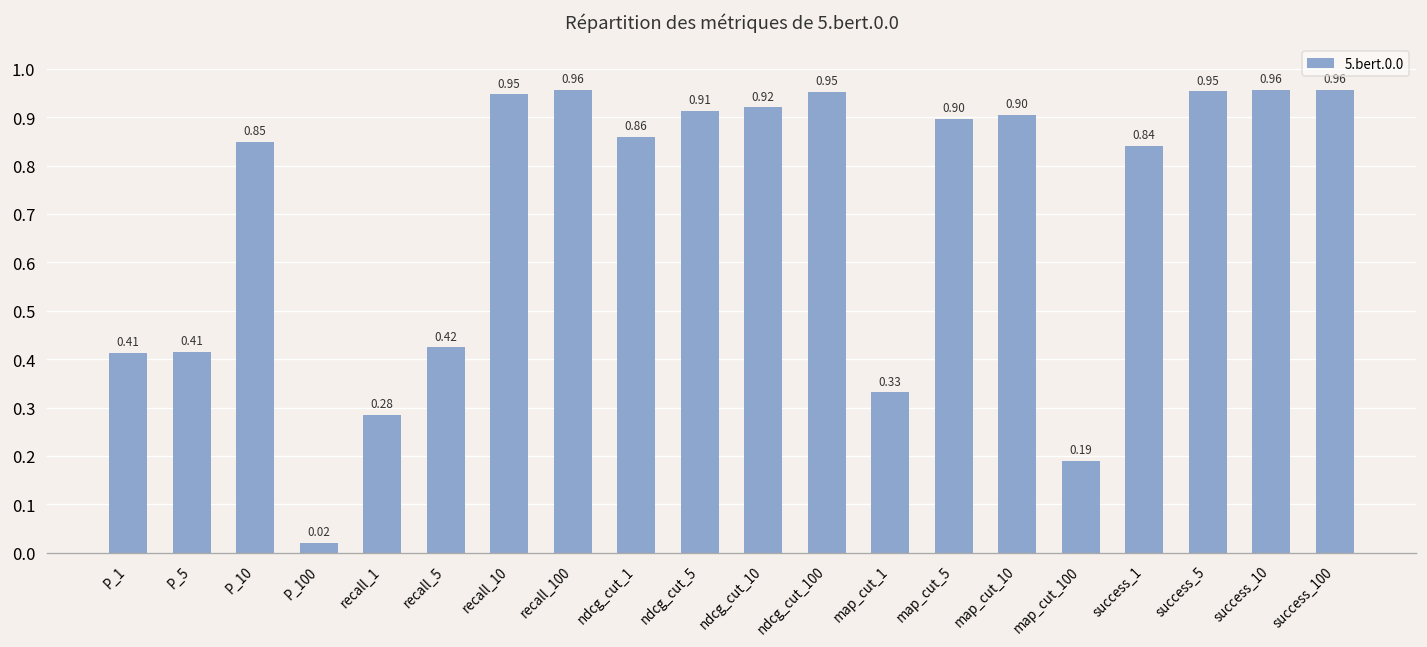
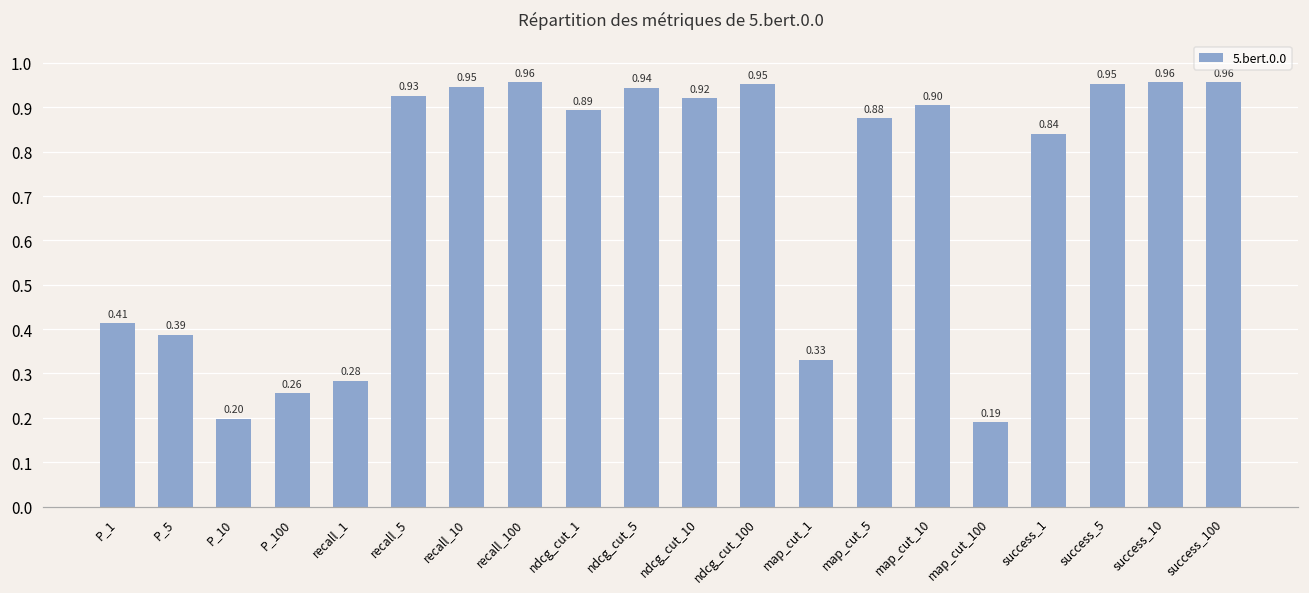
  {
    "P_1": 0.41,
-   "P_5": 0.41,
-   "P_10": 0.85,
-   "P_100": 0.02,
+   "P_5": 0.39,
+   "P_10": 0.20,
+   "P_100": 0.26,
    "recall_1": 0.28,
-   "recall_5": 0.42,
+   "recall_5": 0.93,
    "recall_10": 0.95,
    "recall_100": 0.96,
-   "ndcg_cut_1": 0.86,
-   "ndcg_cut_5": 0.91,
+   "ndcg_cut_1": 0.89,
+   "ndcg_cut_5": 0.94,
    "ndcg_cut_10": 0.92,
    "ndcg_cut_100": 0.95,
    "map_cut_1": 0.33,
-   "map_cut_5": 0.90,
+   "map_cut_5": 0.88,
    "map_cut_10": 0.90,
    "map_cut_100": 0.19,
    "success_1": 0.84,
    "success_5": 0.95,
    "success_10": 0.96
  }
